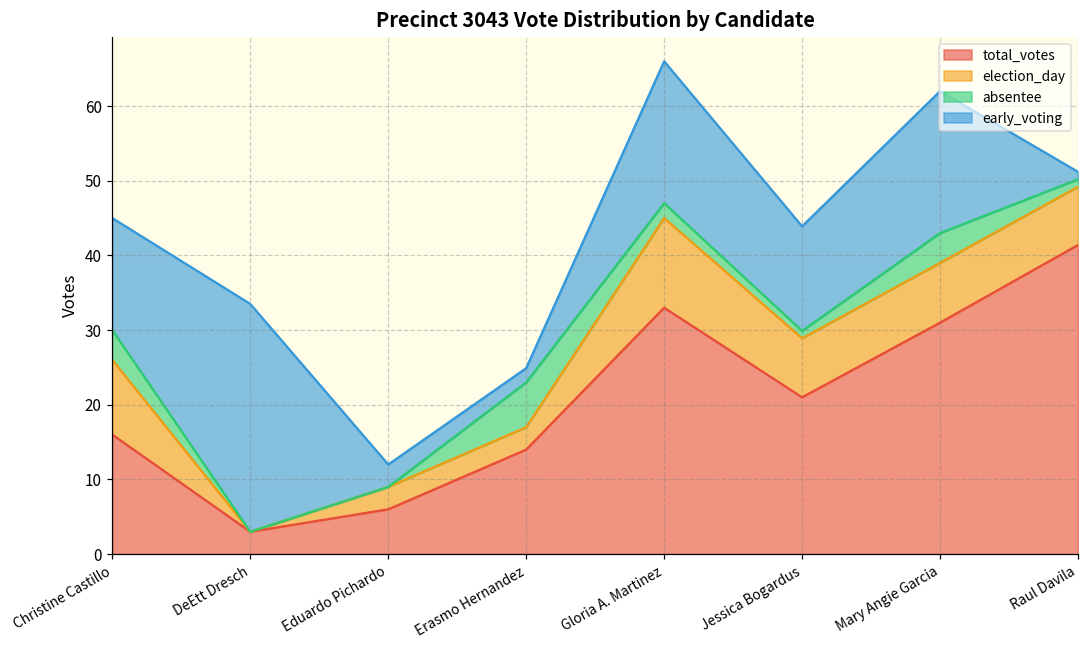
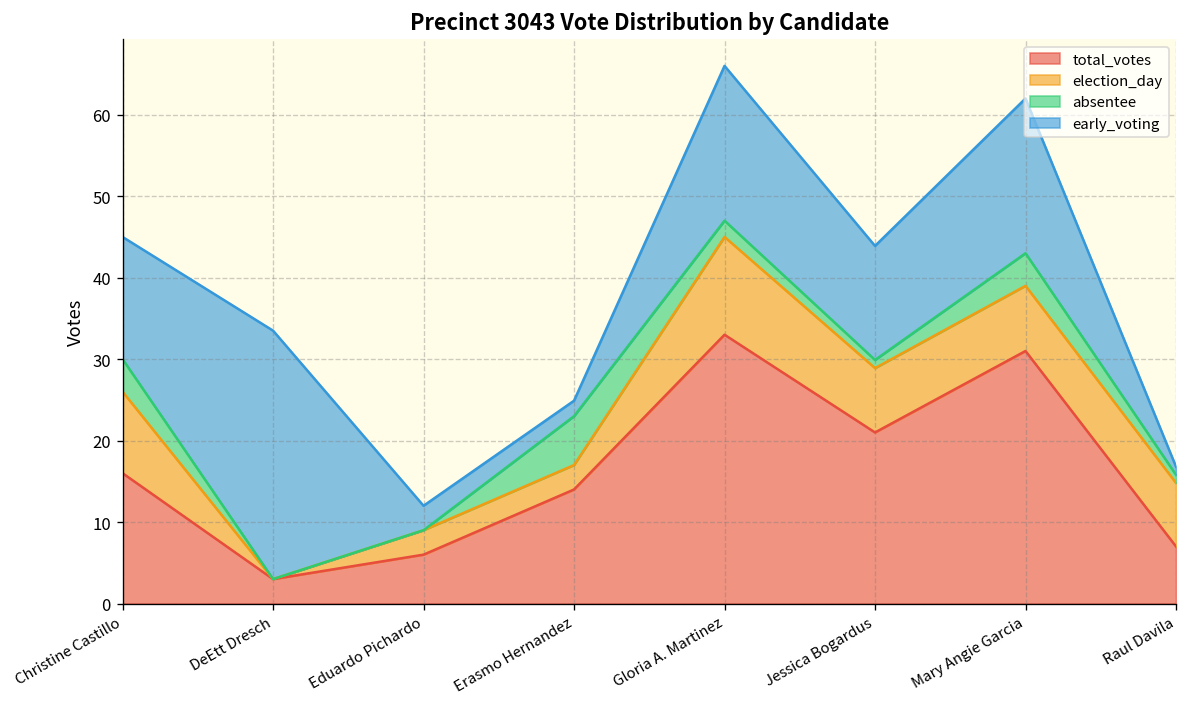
  {
    "total_votes": {
      "Christine Castillo": 16,
      "Eduardo Pichardo": 6,
      "Erasmo Hernandez": 14,
      "Gloria A. Martinez": 33,
      "Jessica Bogardus": 21,
      "Mary Angie Garcia": 31,
-     "Raul Davila": 41
+     "Raul Davila": 7
    },
    "election_day": {
      "Christine Castillo": 10,
      "Erasmo Hernandez": 3,
      "Gloria A. Martinez": 12,
      "Jessica Bogardus": 8,
      "Mary Angie Garcia": 8,
      "Raul Davila": 8
    },
    "absentee": {
      "Christine Castillo": 4,
      "Erasmo Hernandez": 6,
      "Gloria A. Martinez": 2,
      "Jessica Bogardus": 1,
      "Mary Angie Garcia": 4,
      "Raul Davila": 1
    },
    "early_voting": {
      "Christine Castillo": 15,
      "DeEtt Dresch": 31,
      "Eduardo Pichardo": 3,
      "Erasmo Hernandez": 2,
      "Gloria A. Martinez": 19,
      "Jessica Bogardus": 14,
      "Raul Davila": 1
    }
  }
